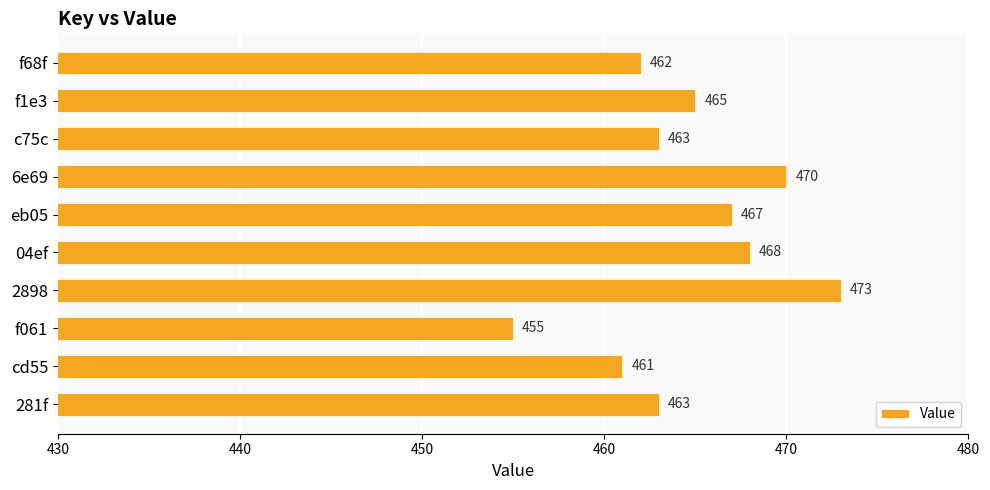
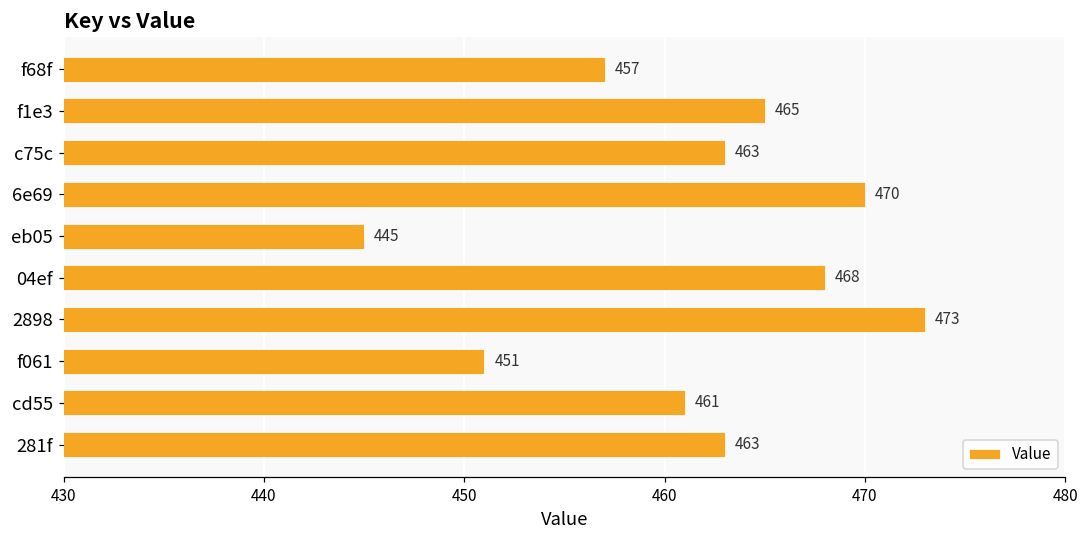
  {
-   "f68f": 462,
+   "f68f": 457,
    "f1e3": 465,
    "c75c": 463,
    "6e69": 470,
-   "eb05": 467,
+   "eb05": 445,
    "04ef": 468,
    "2898": 473,
-   "f061": 455,
+   "f061": 451,
    "cd55": 461,
    "281f": 463
  }
